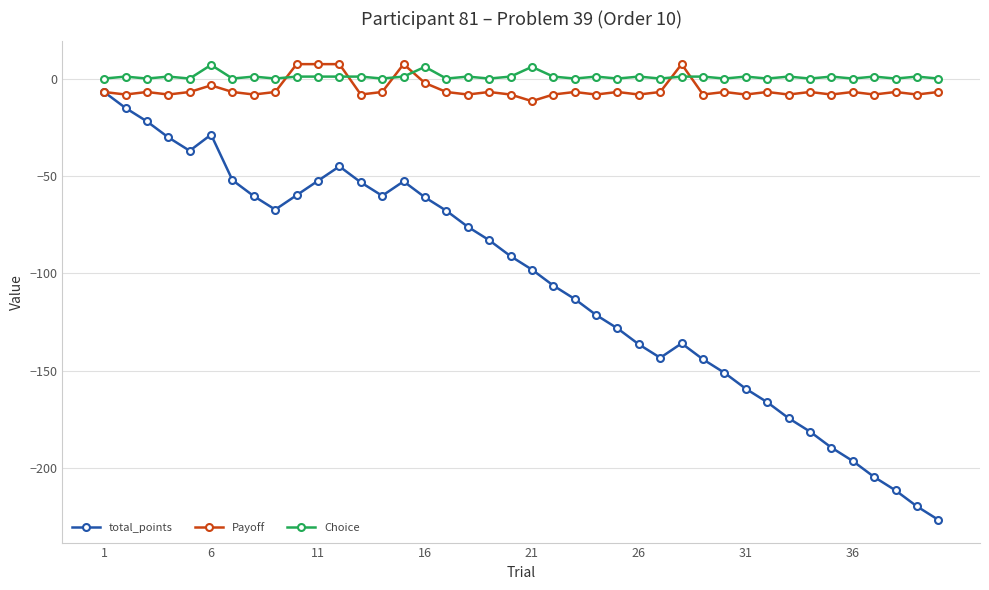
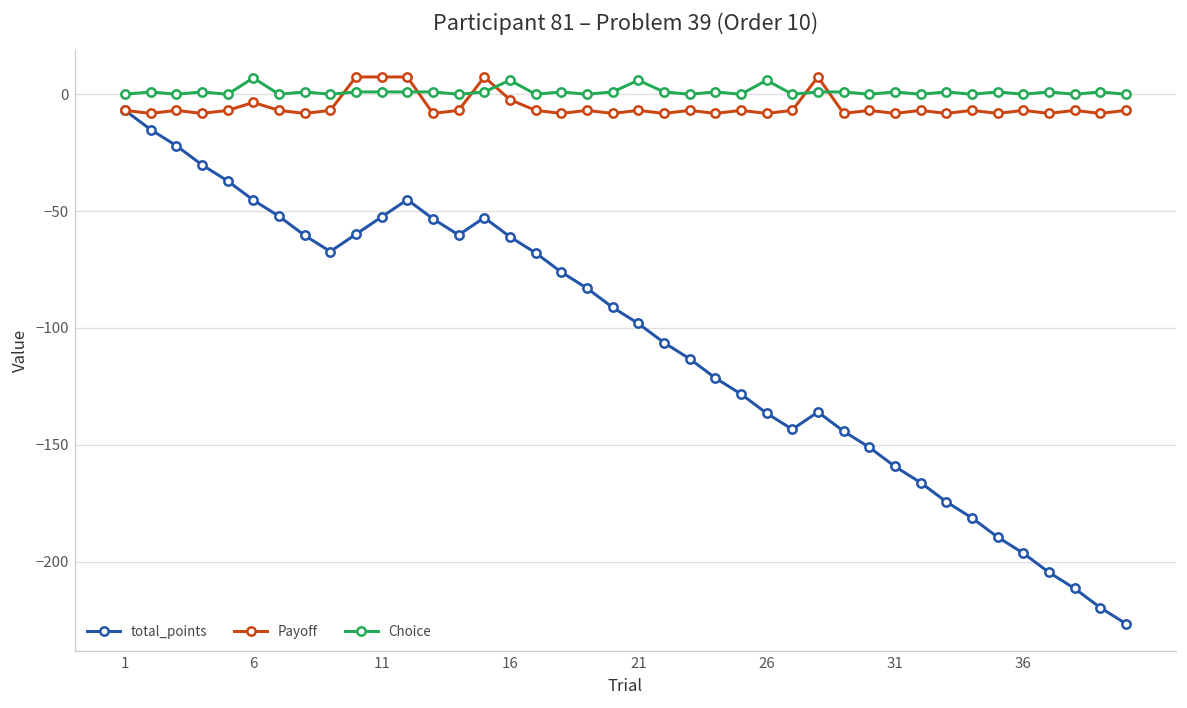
  {
    "total_points": {
-     "6": -29,
+     "6": -45,
      "11": -53,
      "16": -61,
      "21": -98,
      "26": -137,
      "31": -159,
      "36": -196
    },
    "Payoff": {
      "6": -4,
      "11": 7,
      "16": -2,
-     "21": -12,
+     "21": -7,
      "26": -8,
      "31": -8,
      "36": -7
    },
    "Choice": {
      "1": 0,
      "6": 7,
      "11": 1,
      "16": 6,
      "21": 6,
-     "26": 1,
+     "26": 6,
      "31": 1,
      "36": 0
    }
  }
